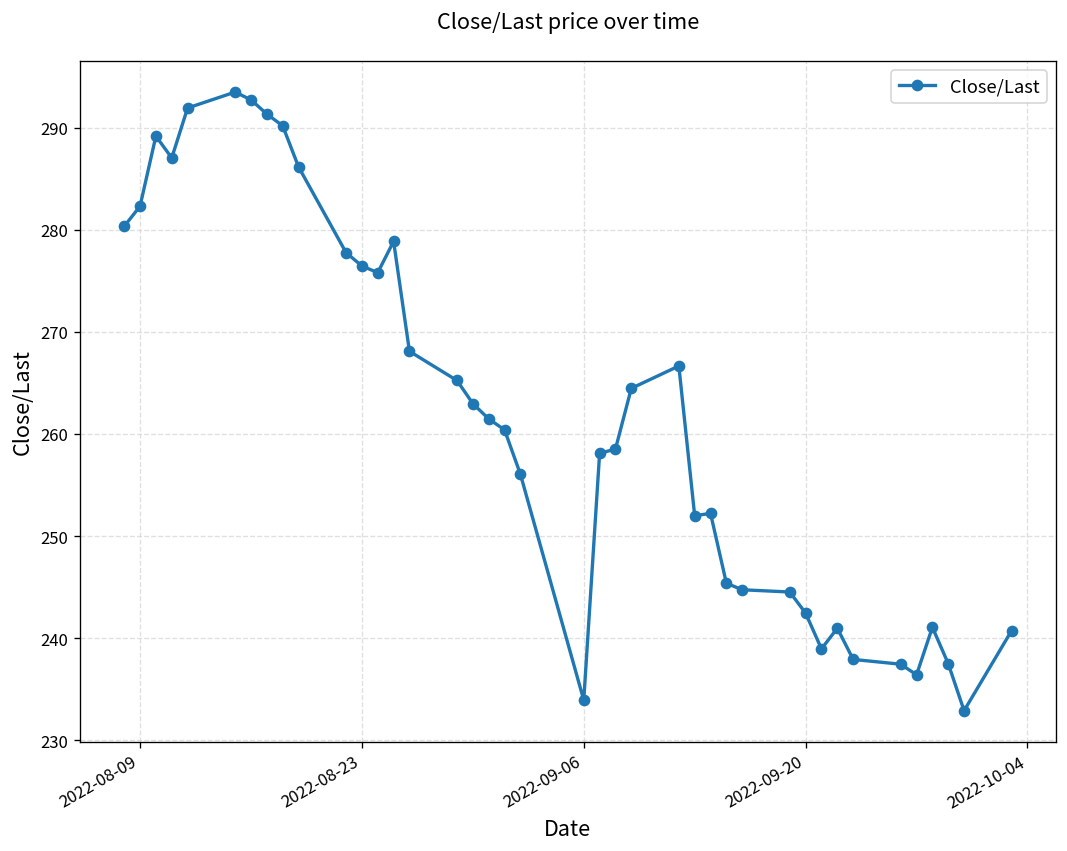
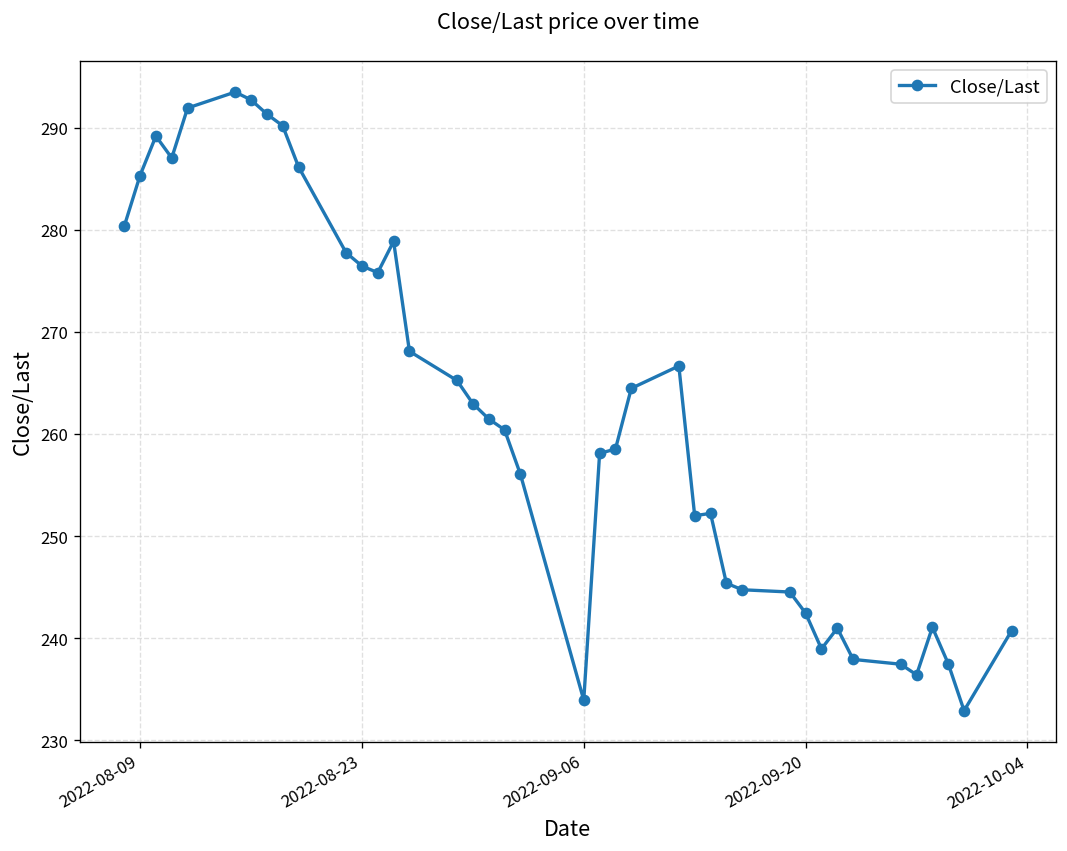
  {
-   "2022-08-09": 282,
+   "2022-08-09": 285,
    "2022-08-23": 276,
    "2022-09-06": 234,
    "2022-09-20": 242
  }
